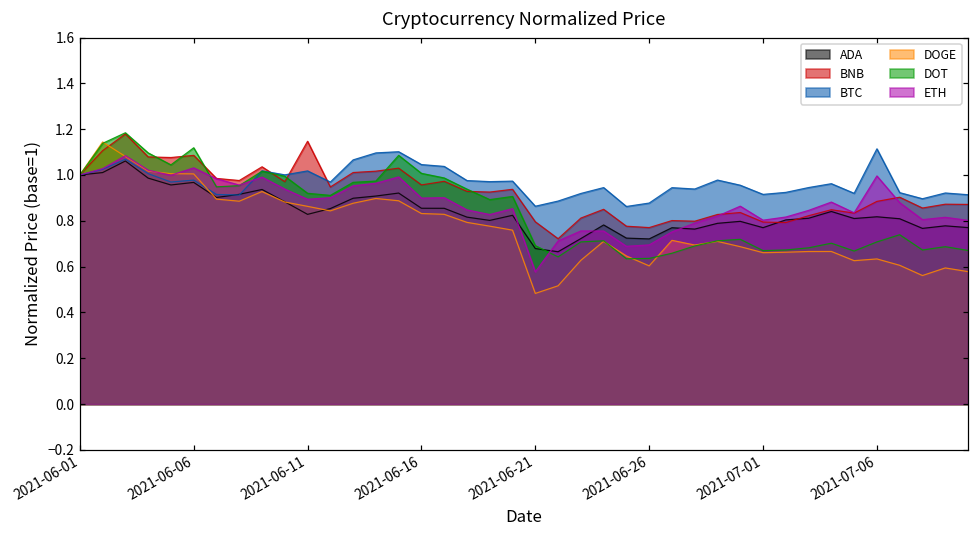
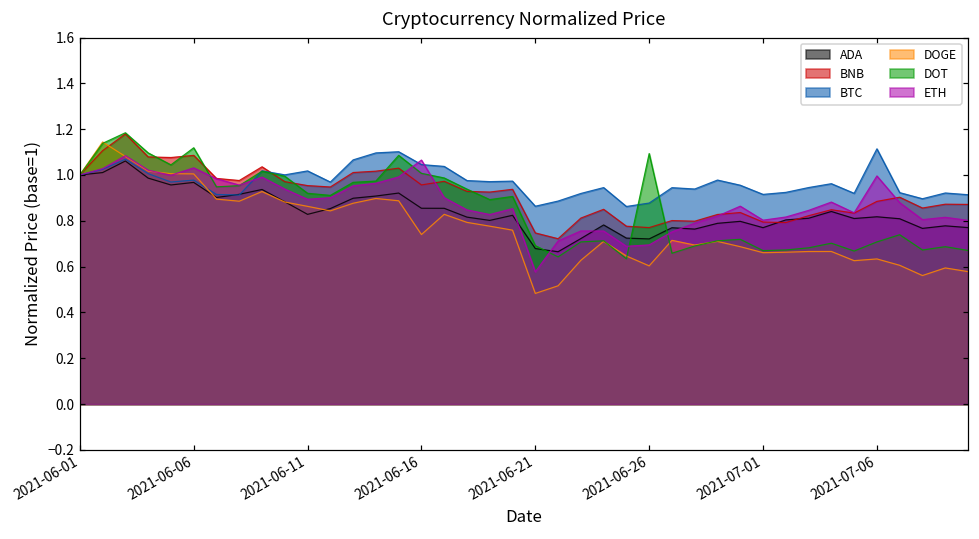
  {
    "ADA": {
      "2021-06-11": 0.83,
      "2021-06-16": 0.85,
      "2021-06-21": 0.68,
      "2021-06-26": 0.72,
      "2021-07-01": 0.77,
      "2021-07-06": 0.82
    },
    "BNB": {
      "2021-06-06": 1.09,
-     "2021-06-11": 1.15,
+     "2021-06-11": 0.95,
      "2021-06-16": 0.96,
-     "2021-06-21": 0.80,
+     "2021-06-21": 0.75,
      "2021-06-26": 0.77,
      "2021-07-06": 0.88
    },
    "BTC": {
      "2021-06-11": 1.02,
      "2021-06-16": 1.05,
      "2021-06-21": 0.86,
      "2021-06-26": 0.88,
      "2021-07-01": 0.92,
      "2021-07-06": 1.11
    },
    "DOGE": {
      "2021-06-06": 1.00,
      "2021-06-11": 0.86,
-     "2021-06-16": 0.83,
+     "2021-06-16": 0.74,
      "2021-06-21": 0.48,
      "2021-06-26": 0.60,
      "2021-07-06": 0.63
    },
    "DOT": {
      "2021-06-06": 1.12,
      "2021-06-11": 0.92,
      "2021-06-16": 1.01,
      "2021-06-21": 0.69,
-     "2021-06-26": 0.64,
+     "2021-06-26": 1.09,
      "2021-07-06": 0.71
    },
    "ETH": {
      "2021-06-06": 1.03,
      "2021-06-11": 0.89,
-     "2021-06-16": 0.90,
+     "2021-06-16": 1.07,
      "2021-06-21": 0.58,
      "2021-06-26": 0.69,
      "2021-07-06": 1.00
    }
  }
